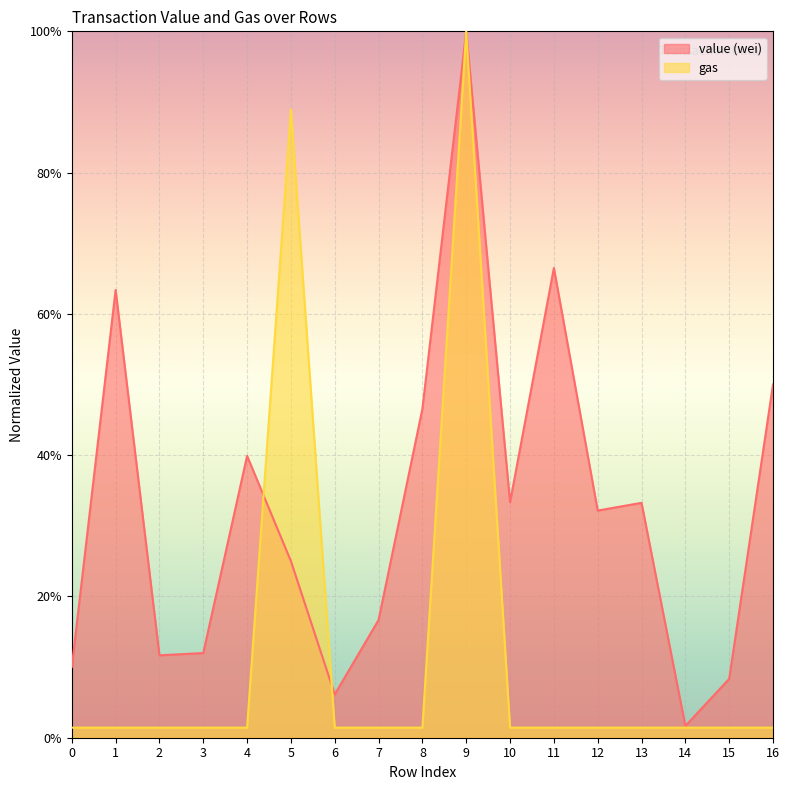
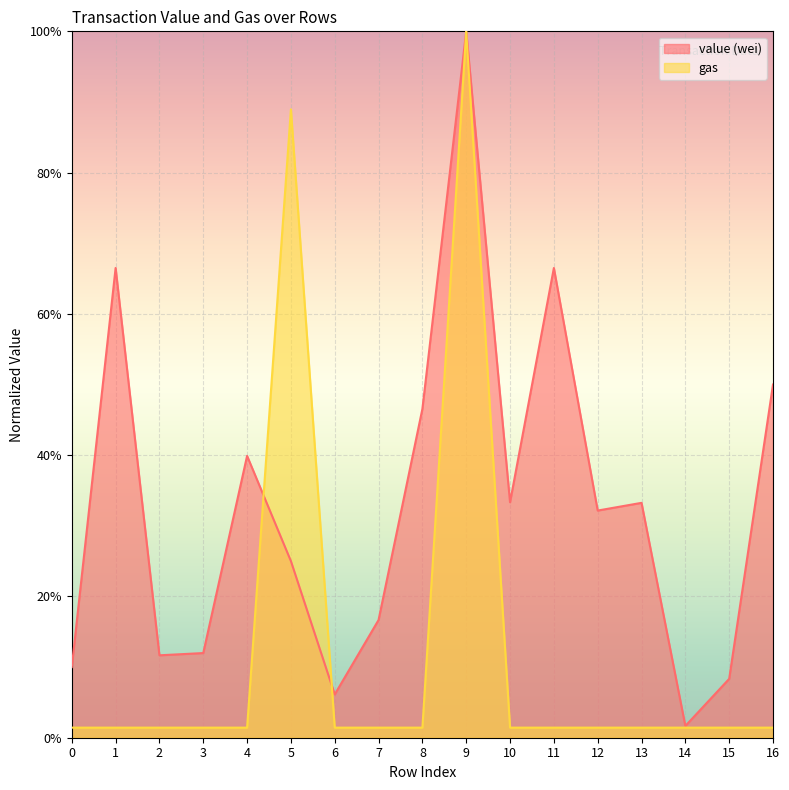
  {
    "value (wei)": {
      "0": "10%",
-     "1": "63%",
+     "1": "67%",
      "2": "12%",
      "3": "12%",
      "4": "40%",
      "5": "25%",
      "6": "6%",
      "7": "17%",
      "8": "47%",
      "10": "33%",
      "11": "67%",
      "12": "32%",
      "13": "33%",
      "15": "8%",
      "16": "50%"
    },
    "gas": {
      "0": "1%",
      "1": "1%",
      "2": "1%",
      "3": "1%",
      "4": "1%",
      "5": "89%",
      "6": "1%",
      "7": "1%",
      "8": "1%",
      "10": "1%",
      "11": "1%",
      "12": "1%",
      "13": "1%",
      "15": "1%",
      "16": "1%"
    }
  }
